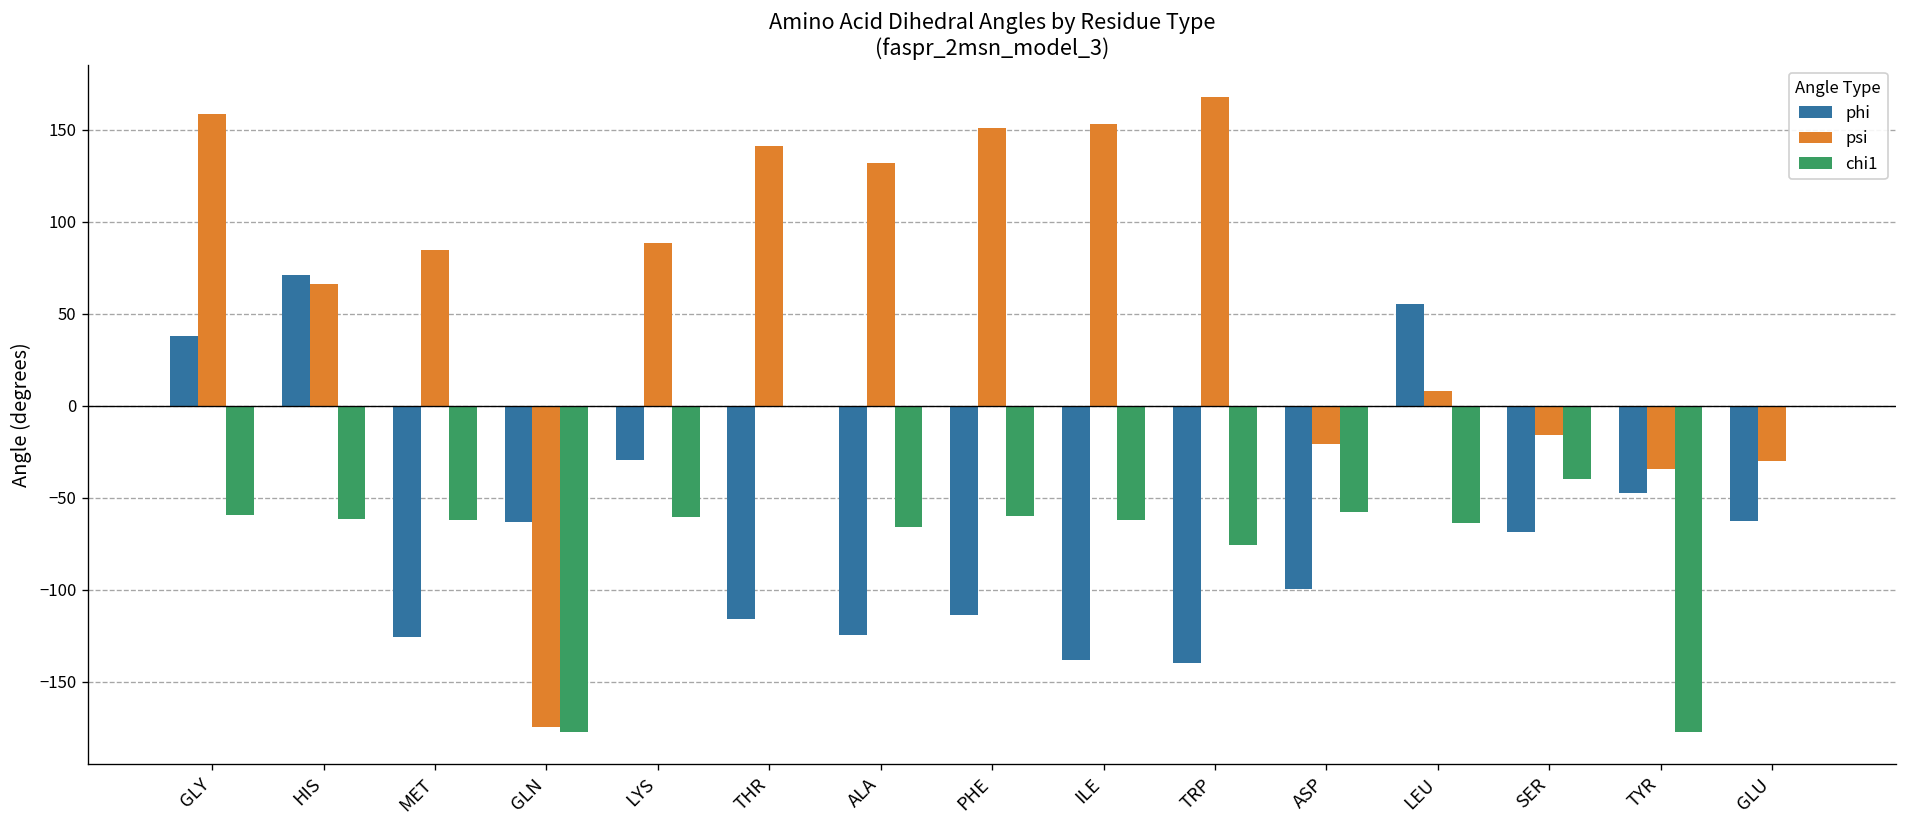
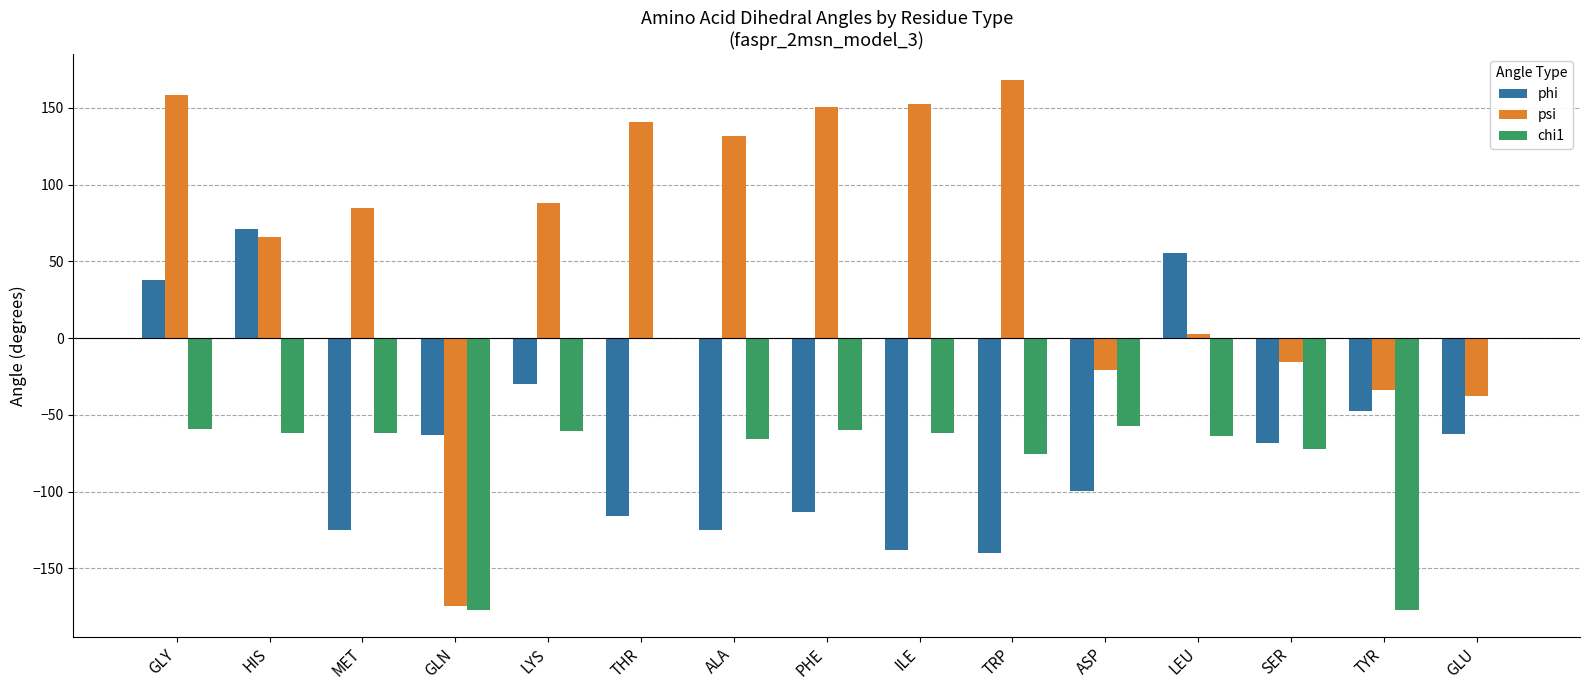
  {
    "phi": {
      "GLY": 38,
      "HIS": 71,
      "MET": -125,
      "GLN": -63,
      "LYS": -30,
      "THR": -116,
      "ALA": -125,
      "PHE": -114,
      "ILE": -138,
      "TRP": -140,
      "ASP": -99,
      "LEU": 55,
      "SER": -68,
      "TYR": -48,
      "GLU": -62
    },
    "psi": {
      "GLY": 158,
      "HIS": 66,
      "MET": 85,
      "GLN": -175,
      "LYS": 88,
      "THR": 141,
      "ALA": 132,
      "PHE": 151,
      "ILE": 153,
      "TRP": 168,
      "ASP": -21,
-     "LEU": 8,
+     "LEU": 3,
      "SER": -16,
      "TYR": -34,
-     "GLU": -30
+     "GLU": -37
    },
    "chi1": {
      "GLY": -59,
      "HIS": -62,
      "MET": -62,
      "GLN": -177,
      "LYS": -60,
      "THR": 0,
      "ALA": -66,
      "PHE": -60,
      "ILE": -62,
      "TRP": -75,
      "ASP": -57,
      "LEU": -64,
-     "SER": -40,
+     "SER": -73,
      "TYR": -177,
      "GLU": 0
    }
  }
